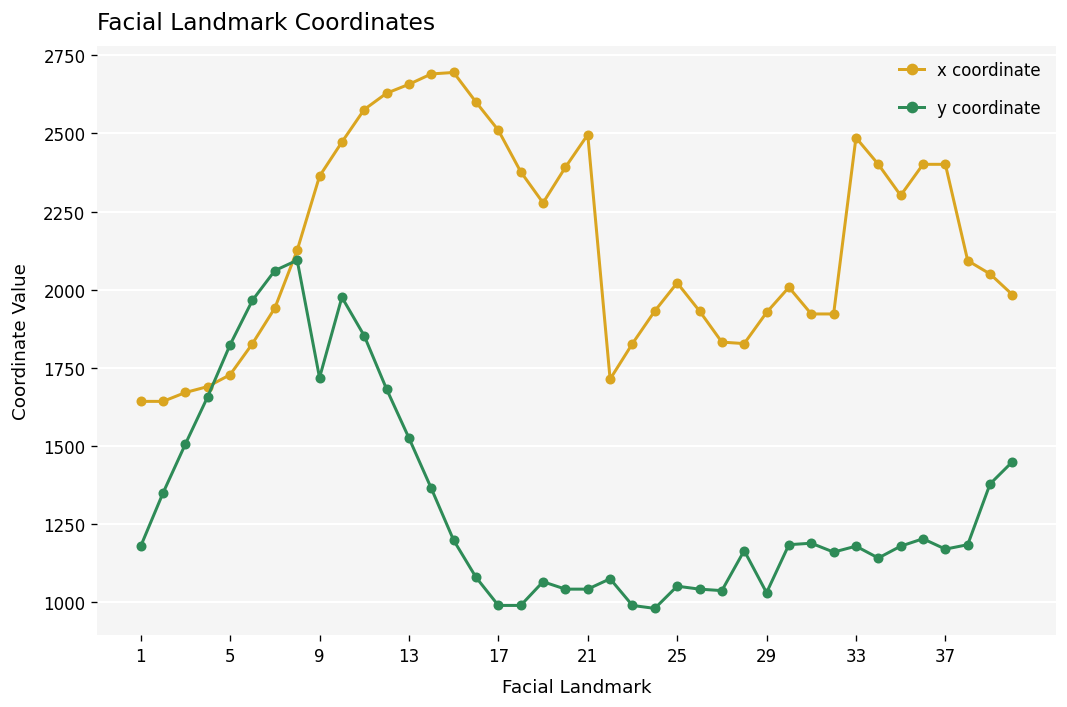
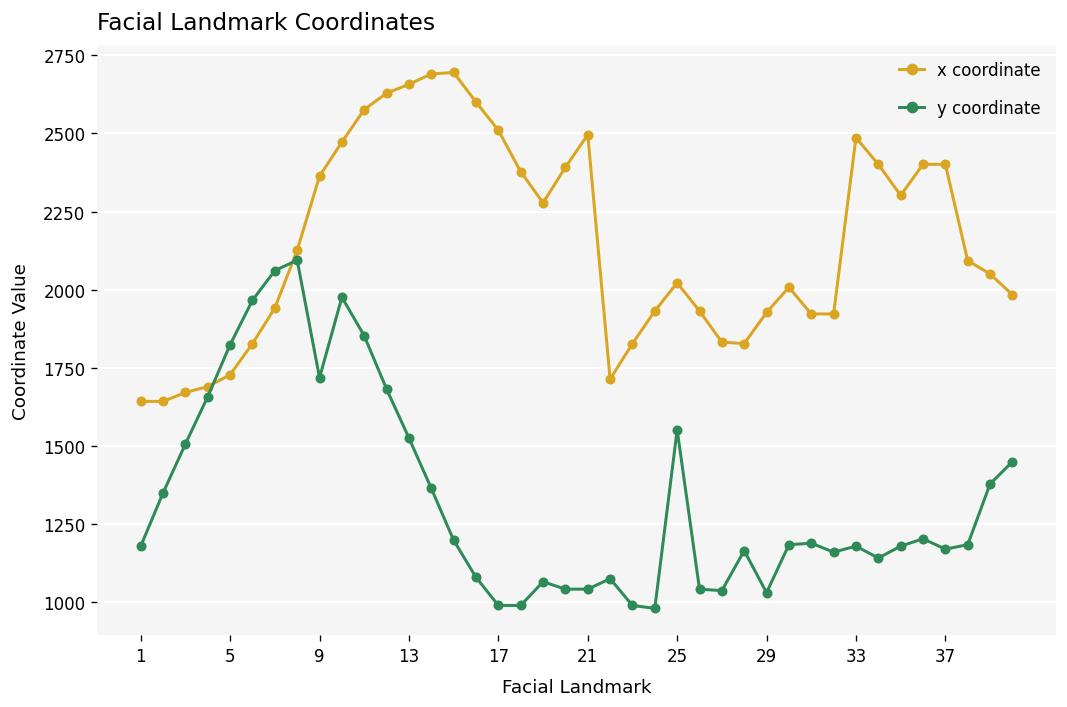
  {
    "x coordinate": {
      "1": 1640,
      "5": 1730,
      "9": 2360,
      "13": 2660,
      "17": 2510,
      "21": 2500,
      "25": 2020,
      "29": 1930,
      "33": 2490,
      "37": 2400
    },
    "y coordinate": {
      "1": 1180,
      "5": 1820,
      "9": 1720,
      "13": 1530,
      "17": 990,
      "21": 1040,
-     "25": 1050,
+     "25": 1550,
      "29": 1030,
      "33": 1180,
      "37": 1170
    }
  }
